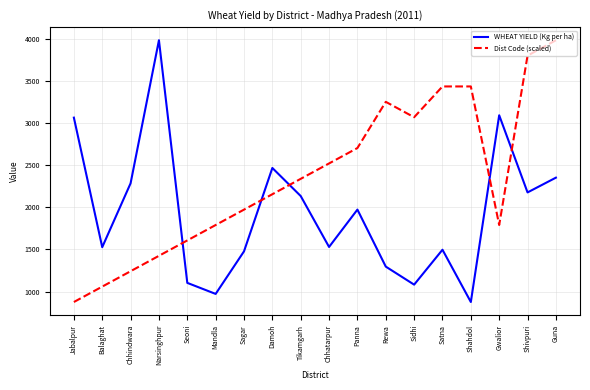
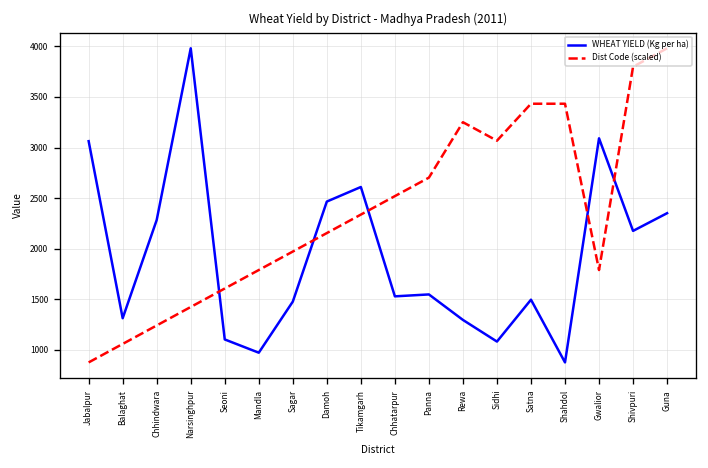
  {
    "WHEAT YIELD (Kg per ha)": {
      "Jabalpur": 3100,
-     "Balaghat": 1500,
+     "Balaghat": 1300,
      "Chhindwara": 2300,
      "Narsinghpur": 4000,
      "Seoni": 1100,
      "Mandla": 1000,
      "Sagar": 1500,
      "Damoh": 2500,
-     "Tikamgarh": 2100,
+     "Tikamgarh": 2600,
      "Chhatarpur": 1500,
-     "Panna": 2000,
+     "Panna": 1500,
      "Rewa": 1300,
      "Sidhi": 1100,
      "Satna": 1500,
      "Shahdol": 900,
      "Gwalior": 3100,
      "Shivpuri": 2200,
      "Guna": 2400
    },
    "Dist Code (scaled)": {
      "Jabalpur": 900,
      "Balaghat": 1100,
      "Chhindwara": 1200,
      "Narsinghpur": 1400,
      "Seoni": 1600,
      "Mandla": 1800,
      "Sagar": 2000,
      "Damoh": 2200,
      "Tikamgarh": 2300,
      "Chhatarpur": 2500,
      "Panna": 2700,
      "Rewa": 3300,
      "Sidhi": 3100,
      "Satna": 3400,
      "Shahdol": 3400,
      "Gwalior": 1800
    }
  }
